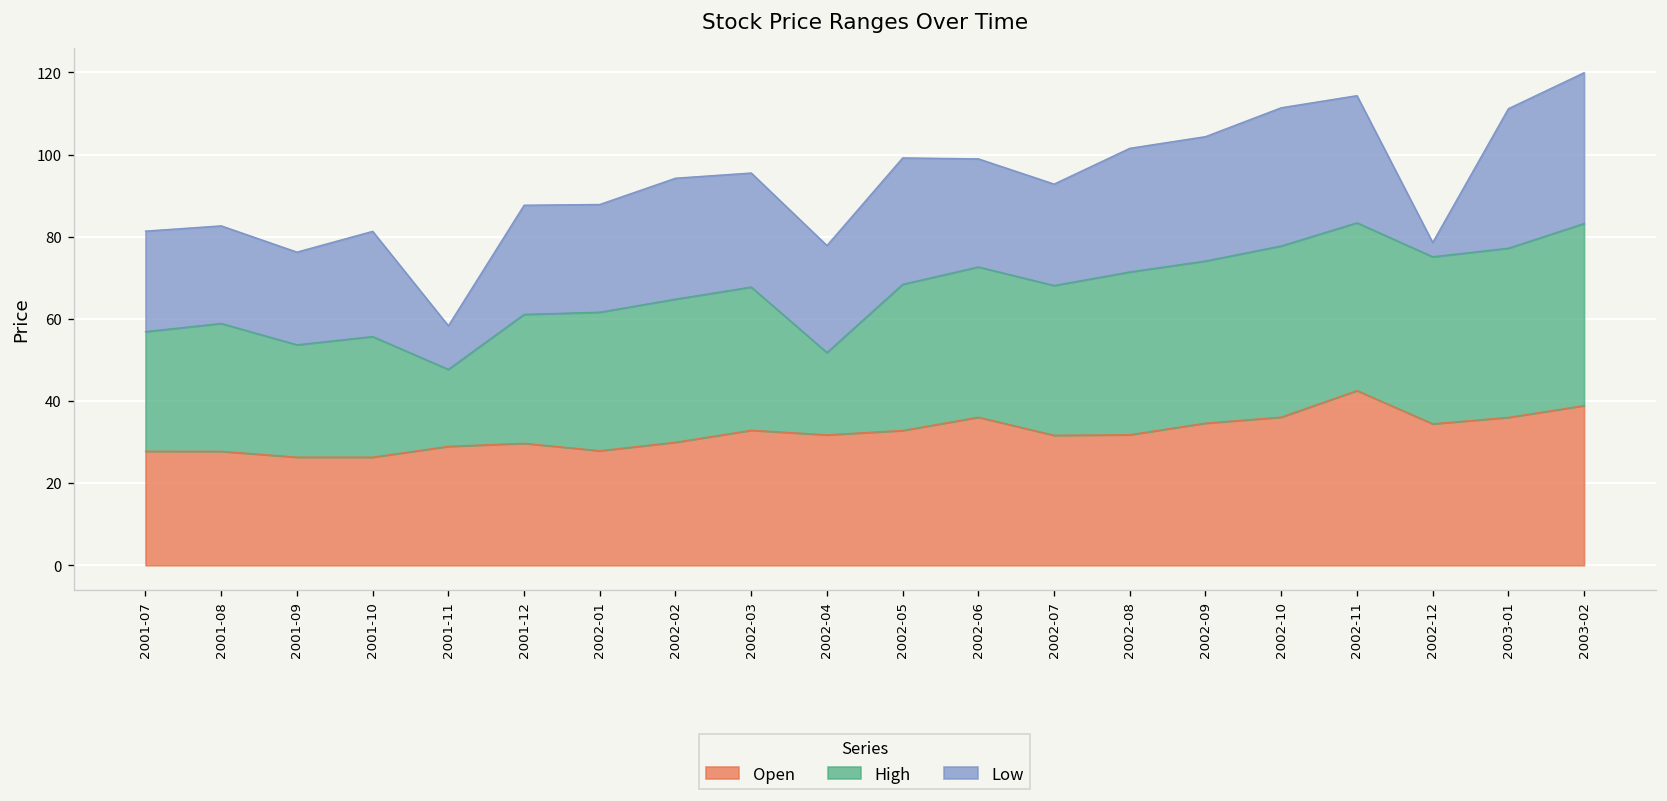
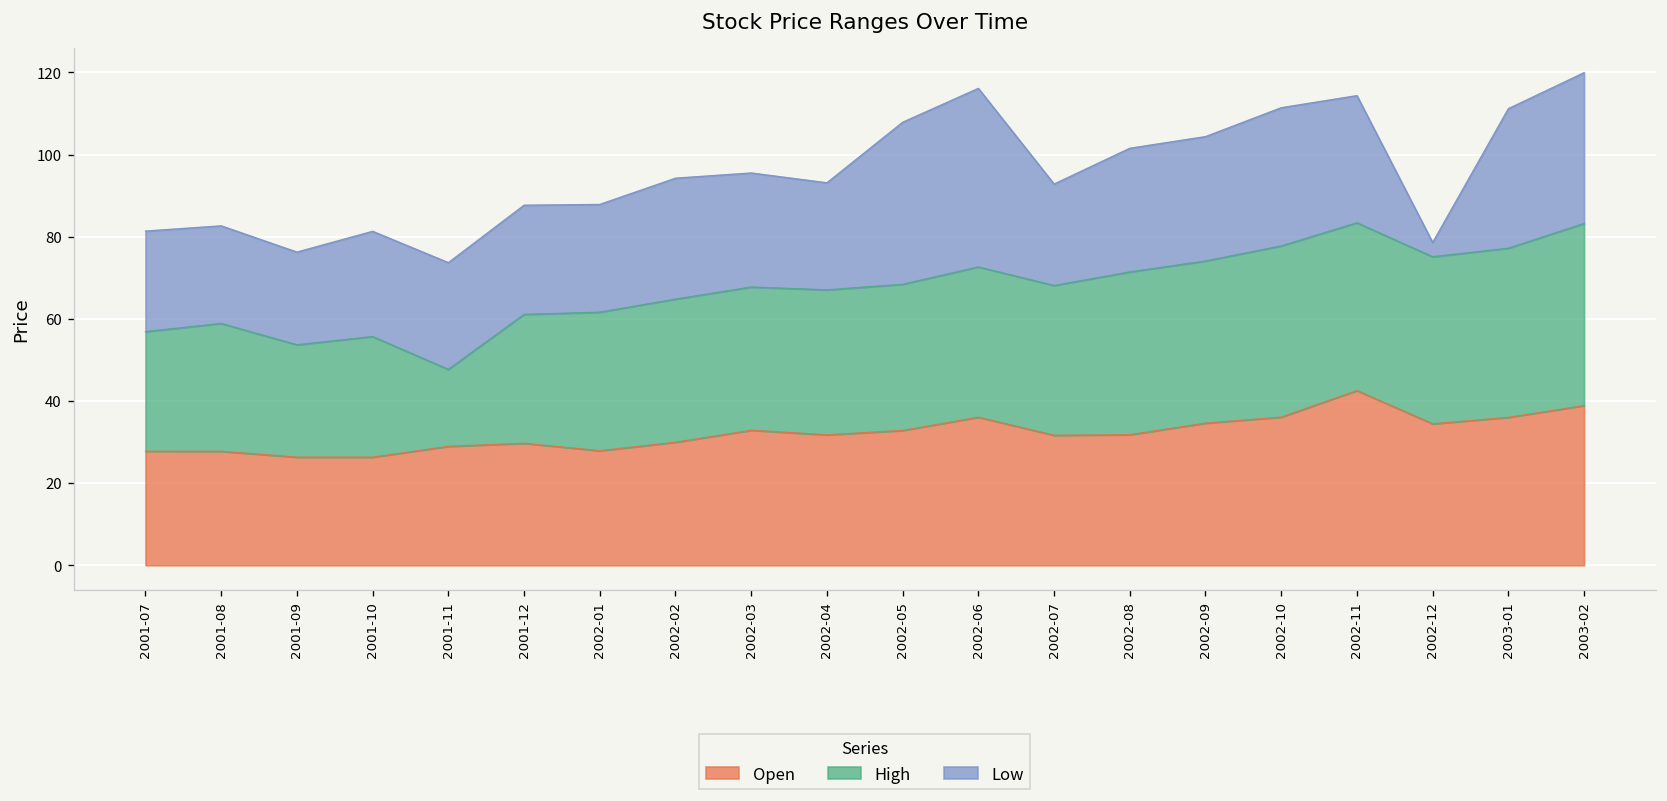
  {
    "Open": {
      "2001-07": 28,
      "2001-08": 28,
      "2001-09": 26,
      "2001-10": 26,
      "2001-11": 29,
      "2001-12": 30,
      "2002-01": 28,
      "2002-02": 30,
      "2002-03": 33,
      "2002-04": 32,
      "2002-05": 33,
      "2002-06": 36,
      "2002-07": 32,
      "2002-08": 32,
      "2002-09": 35,
      "2002-10": 36,
      "2002-11": 43,
      "2002-12": 34,
      "2003-01": 36,
      "2003-02": 39
    },
    "High": {
      "2001-07": 29,
      "2001-08": 31,
      "2001-09": 27,
      "2001-10": 29,
      "2001-11": 19,
      "2001-12": 31,
      "2002-01": 34,
      "2002-02": 35,
      "2002-03": 35,
-     "2002-04": 20,
+     "2002-04": 35,
      "2002-05": 36,
      "2002-06": 37,
      "2002-07": 36,
      "2002-08": 40,
      "2002-09": 39,
      "2002-10": 42,
      "2002-11": 41,
      "2002-12": 41,
      "2003-01": 41,
      "2003-02": 44
    },
    "Low": {
      "2001-07": 24,
      "2001-08": 24,
      "2001-09": 23,
      "2001-10": 26,
-     "2001-11": 11,
+     "2001-11": 26,
      "2001-12": 27,
      "2002-01": 26,
      "2002-02": 29,
      "2002-03": 28,
      "2002-04": 26,
-     "2002-05": 31,
-     "2002-06": 26,
+     "2002-05": 39,
+     "2002-06": 43,
      "2002-07": 25,
      "2002-08": 30,
      "2002-09": 30,
      "2002-10": 34,
      "2002-11": 31,
      "2002-12": 3,
      "2003-01": 34,
      "2003-02": 37
    }
  }
